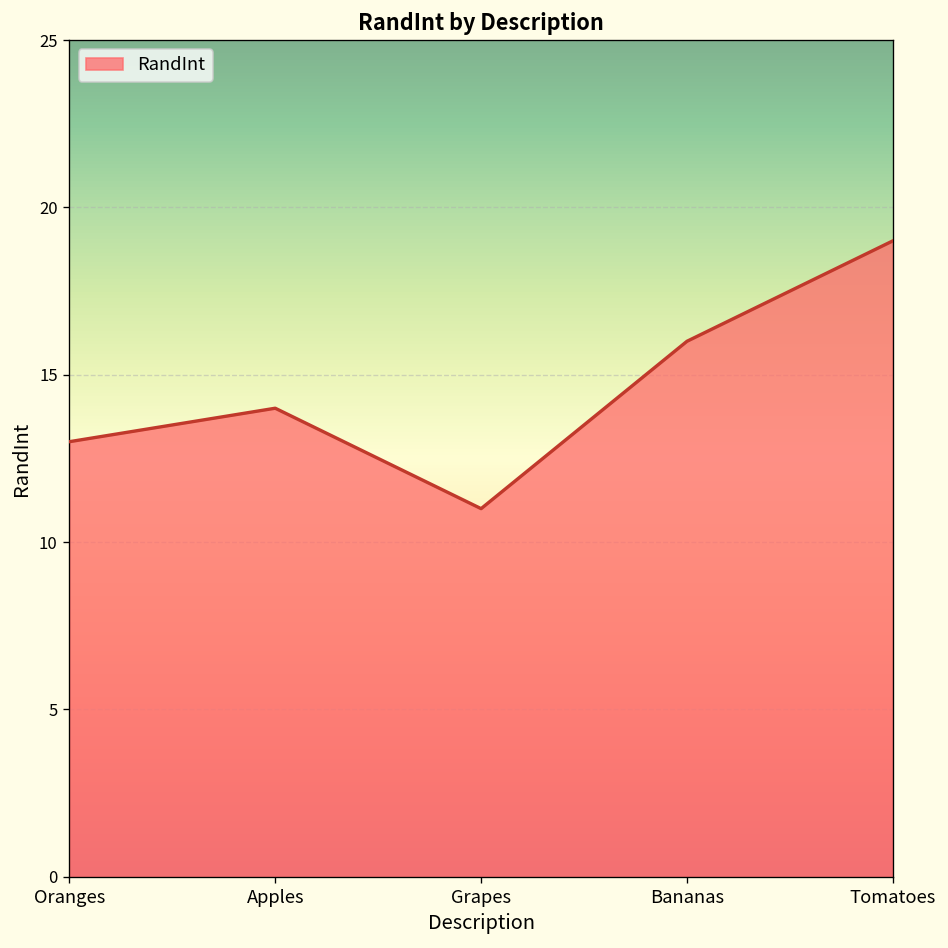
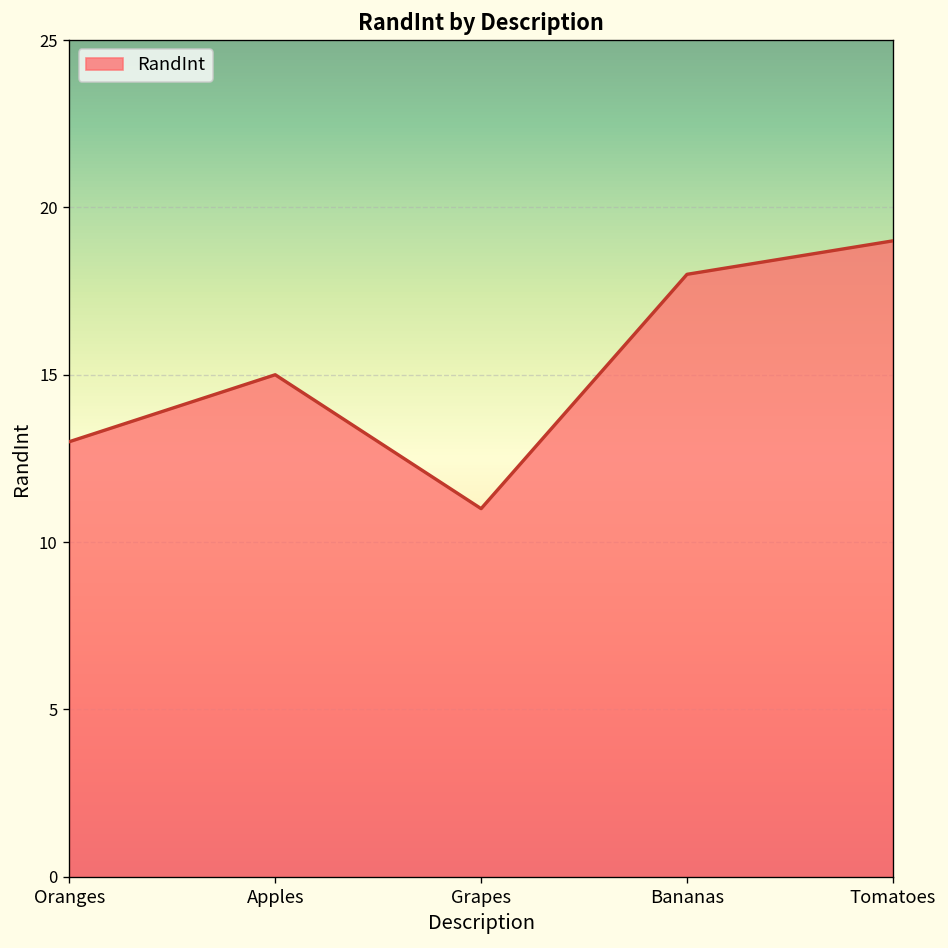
  {
    "Oranges": 13,
-   "Apples": 14,
+   "Apples": 15,
    "Grapes": 11,
-   "Bananas": 16,
+   "Bananas": 18,
    "Tomatoes": 19
  }
